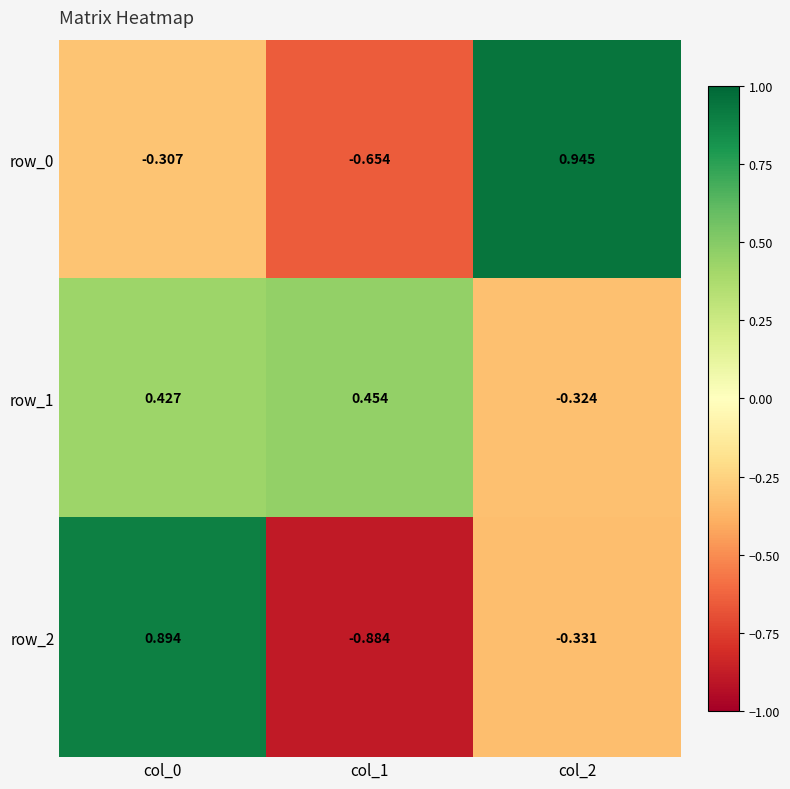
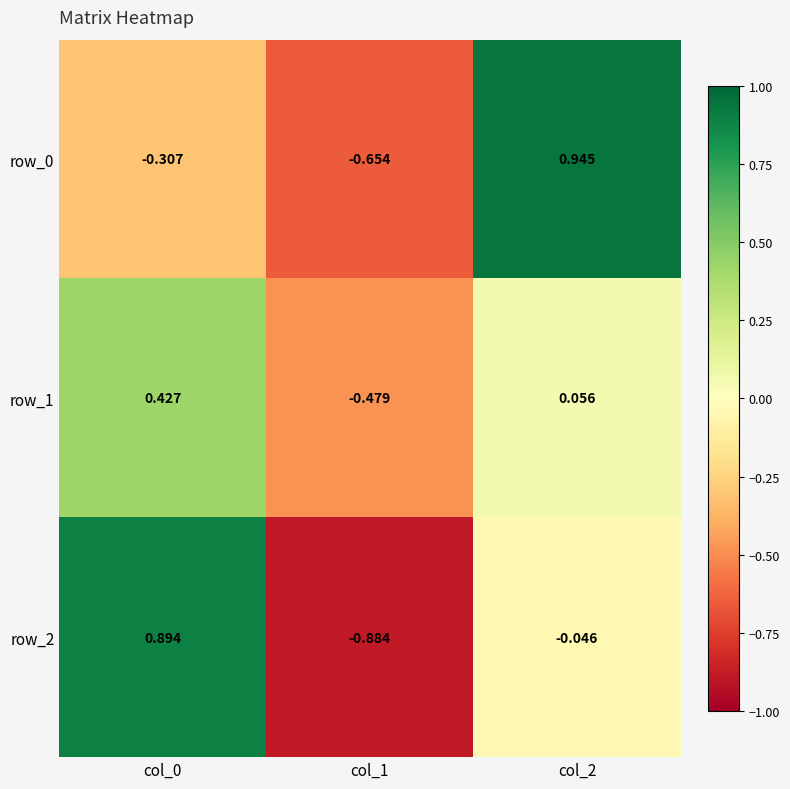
  {
    "row_0": {
      "col_0": -0.307,
      "col_1": -0.654,
      "col_2": 0.945
    },
    "row_1": {
      "col_0": 0.427,
-     "col_1": 0.454,
-     "col_2": -0.324
+     "col_1": -0.479,
+     "col_2": 0.056
    },
    "row_2": {
      "col_0": 0.894,
      "col_1": -0.884,
-     "col_2": -0.331
+     "col_2": -0.046
    }
  }
